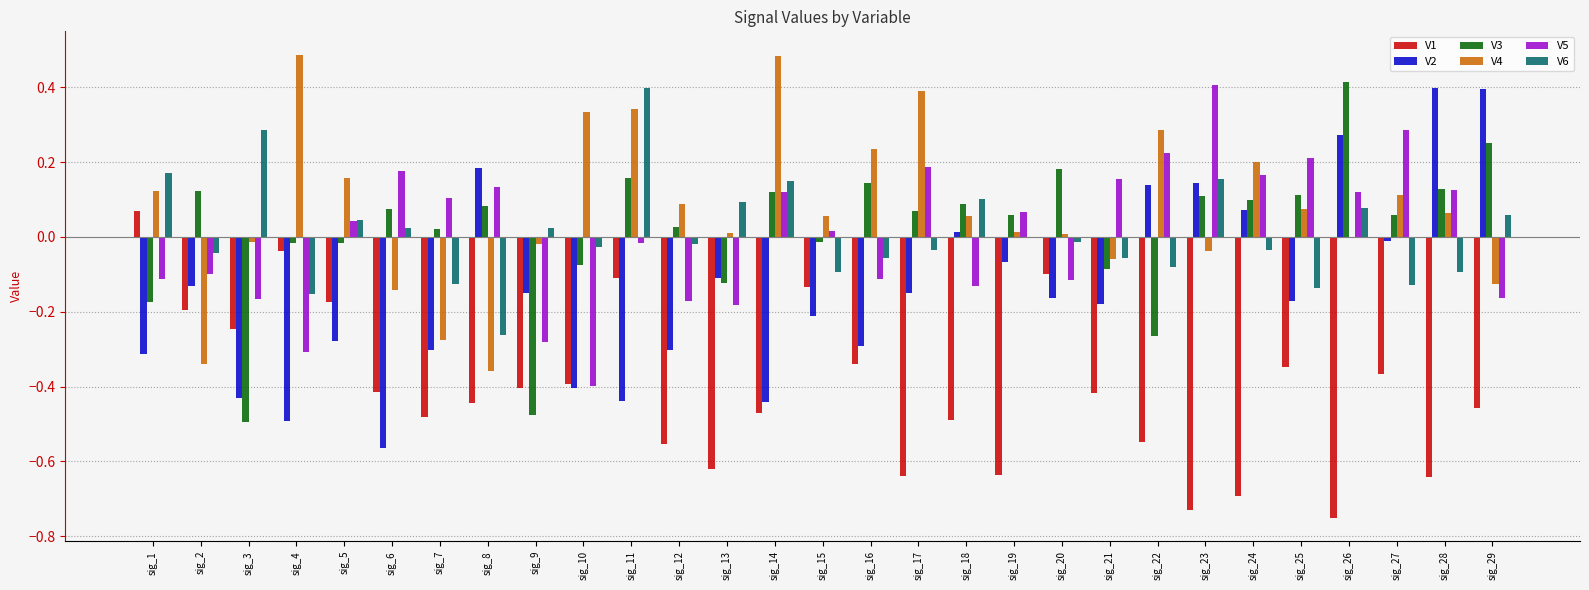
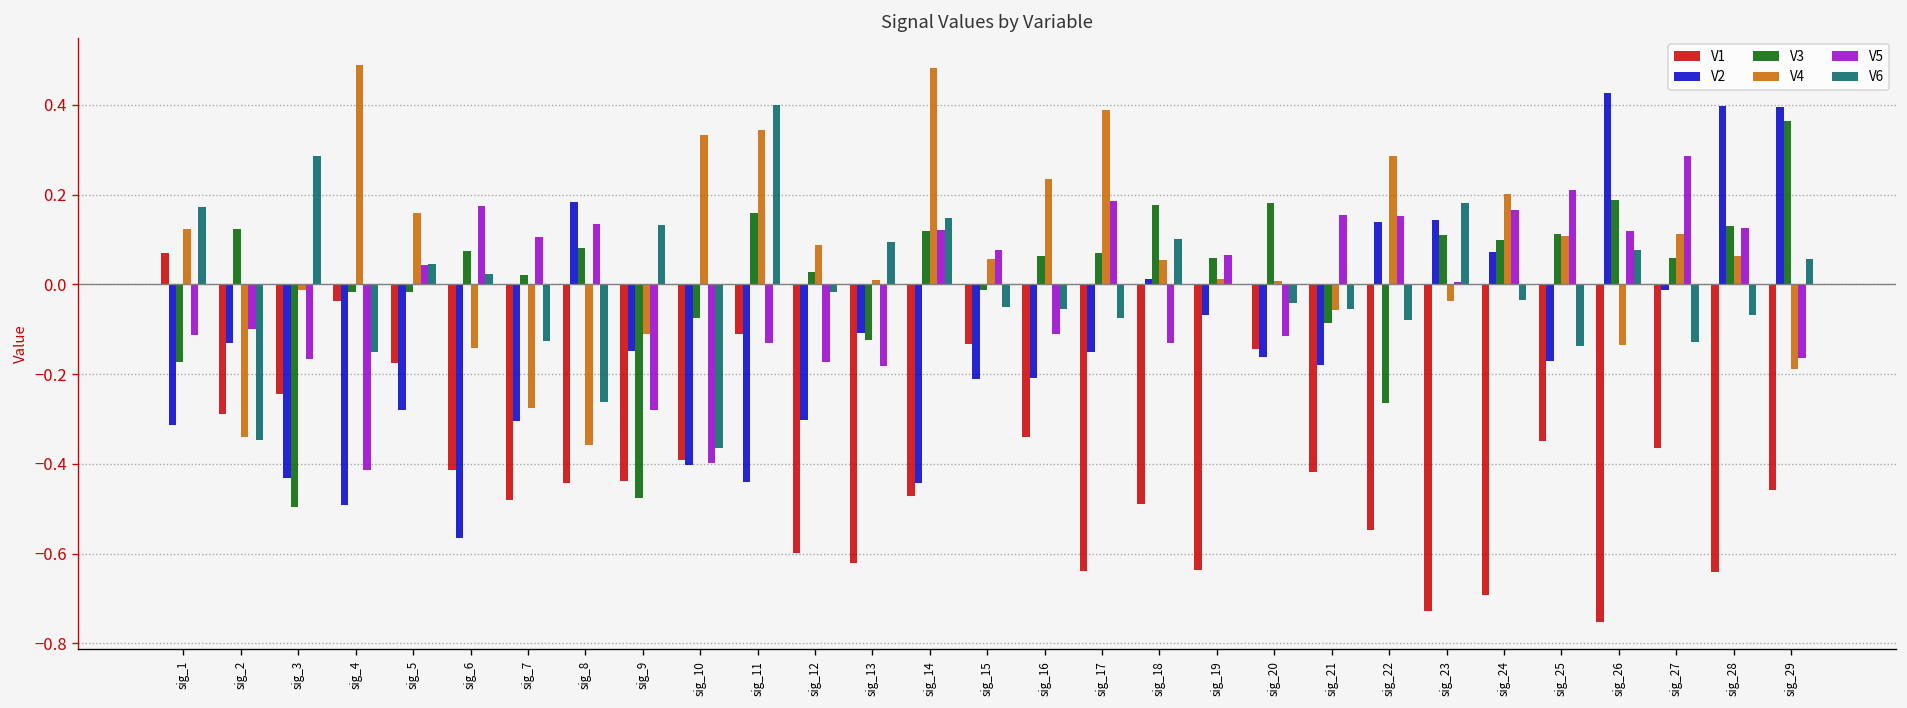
  {
    "V1": {
      "sig_1": 0.07,
-     "sig_2": -0.20,
+     "sig_2": -0.29,
      "sig_3": -0.25,
      "sig_4": -0.04,
      "sig_5": -0.17,
      "sig_6": -0.41,
      "sig_7": -0.48,
      "sig_8": -0.44,
-     "sig_9": -0.40,
+     "sig_9": -0.44,
      "sig_10": -0.39,
      "sig_11": -0.11,
-     "sig_12": -0.55,
+     "sig_12": -0.60,
      "sig_13": -0.62,
      "sig_14": -0.47,
      "sig_15": -0.13,
      "sig_16": -0.34,
      "sig_17": -0.64,
      "sig_18": -0.49,
      "sig_19": -0.64,
-     "sig_20": -0.10,
+     "sig_20": -0.14,
      "sig_21": -0.42,
      "sig_22": -0.55,
      "sig_23": -0.73,
      "sig_24": -0.69,
      "sig_25": -0.35,
      "sig_26": -0.75,
      "sig_27": -0.37,
      "sig_28": -0.64,
      "sig_29": -0.46
    },
    "V2": {
      "sig_1": -0.31,
      "sig_2": -0.13,
      "sig_3": -0.43,
      "sig_4": -0.49,
      "sig_5": -0.28,
      "sig_6": -0.56,
      "sig_7": -0.30,
      "sig_8": 0.18,
      "sig_9": -0.15,
      "sig_10": -0.40,
      "sig_11": -0.44,
      "sig_12": -0.30,
      "sig_13": -0.11,
      "sig_14": -0.44,
      "sig_15": -0.21,
-     "sig_16": -0.29,
+     "sig_16": -0.21,
      "sig_17": -0.15,
      "sig_18": 0.01,
      "sig_19": -0.07,
      "sig_20": -0.16,
      "sig_21": -0.18,
      "sig_22": 0.14,
      "sig_23": 0.14,
      "sig_24": 0.07,
      "sig_25": -0.17,
-     "sig_26": 0.27,
+     "sig_26": 0.43,
      "sig_27": -0.01,
      "sig_28": 0.40,
      "sig_29": 0.39
    },
    "V3": {
      "sig_1": -0.17,
      "sig_2": 0.12,
      "sig_3": -0.50,
      "sig_4": -0.02,
      "sig_5": -0.02,
      "sig_6": 0.08,
      "sig_7": 0.02,
      "sig_8": 0.08,
      "sig_9": -0.48,
      "sig_10": -0.07,
      "sig_11": 0.16,
      "sig_12": 0.03,
      "sig_13": -0.12,
      "sig_14": 0.12,
      "sig_15": -0.01,
-     "sig_16": 0.14,
+     "sig_16": 0.06,
      "sig_17": 0.07,
-     "sig_18": 0.09,
+     "sig_18": 0.18,
      "sig_19": 0.06,
      "sig_20": 0.18,
      "sig_21": -0.09,
      "sig_22": -0.26,
      "sig_23": 0.11,
      "sig_24": 0.10,
      "sig_25": 0.11,
-     "sig_26": 0.41,
+     "sig_26": 0.19,
      "sig_27": 0.06,
      "sig_28": 0.13,
-     "sig_29": 0.25
+     "sig_29": 0.36
    },
    "V4": {
      "sig_1": 0.12,
      "sig_2": -0.34,
      "sig_3": -0.01,
      "sig_4": 0.49,
      "sig_5": 0.16,
      "sig_6": -0.14,
      "sig_7": -0.28,
      "sig_8": -0.36,
-     "sig_9": -0.02,
+     "sig_9": -0.11,
      "sig_10": 0.33,
      "sig_11": 0.34,
      "sig_12": 0.09,
      "sig_13": 0.01,
      "sig_14": 0.48,
      "sig_15": 0.06,
      "sig_16": 0.23,
      "sig_17": 0.39,
      "sig_18": 0.06,
      "sig_19": 0.01,
      "sig_20": 0.01,
      "sig_21": -0.06,
      "sig_22": 0.29,
      "sig_23": -0.04,
      "sig_24": 0.20,
-     "sig_25": 0.08,
-     "sig_26": 0.00,
+     "sig_25": 0.11,
+     "sig_26": -0.13,
      "sig_27": 0.11,
      "sig_28": 0.06,
-     "sig_29": -0.13
+     "sig_29": -0.19
    },
    "V5": {
      "sig_1": -0.11,
      "sig_2": -0.10,
      "sig_3": -0.17,
-     "sig_4": -0.31,
+     "sig_4": -0.41,
      "sig_5": 0.04,
      "sig_6": 0.18,
      "sig_7": 0.11,
      "sig_8": 0.13,
      "sig_9": -0.28,
      "sig_10": -0.40,
-     "sig_11": -0.02,
+     "sig_11": -0.13,
      "sig_12": -0.17,
      "sig_13": -0.18,
      "sig_14": 0.12,
-     "sig_15": 0.02,
+     "sig_15": 0.08,
      "sig_16": -0.11,
      "sig_17": 0.19,
      "sig_18": -0.13,
      "sig_19": 0.07,
      "sig_20": -0.11,
      "sig_21": 0.15,
-     "sig_22": 0.22,
-     "sig_23": 0.41,
+     "sig_22": 0.15,
+     "sig_23": 0.01,
      "sig_24": 0.17,
      "sig_25": 0.21,
      "sig_26": 0.12,
      "sig_27": 0.29,
      "sig_28": 0.13,
      "sig_29": -0.16
    },
    "V6": {
      "sig_1": 0.17,
-     "sig_2": -0.04,
+     "sig_2": -0.35,
      "sig_3": 0.28,
      "sig_4": -0.15,
      "sig_5": 0.04,
      "sig_6": 0.02,
      "sig_7": -0.13,
      "sig_8": -0.26,
-     "sig_9": 0.02,
-     "sig_10": -0.03,
+     "sig_9": 0.13,
+     "sig_10": -0.36,
      "sig_11": 0.40,
      "sig_12": -0.02,
      "sig_13": 0.09,
      "sig_14": 0.15,
-     "sig_15": -0.09,
+     "sig_15": -0.05,
      "sig_16": -0.06,
-     "sig_17": -0.04,
+     "sig_17": -0.07,
      "sig_18": 0.10,
-     "sig_20": -0.01,
+     "sig_20": -0.04,
      "sig_21": -0.06,
      "sig_22": -0.08,
-     "sig_23": 0.15,
+     "sig_23": 0.18,
      "sig_24": -0.03,
      "sig_25": -0.14,
      "sig_26": 0.08,
      "sig_27": -0.13,
-     "sig_28": -0.09,
+     "sig_28": -0.07,
      "sig_29": 0.06
    }
  }
